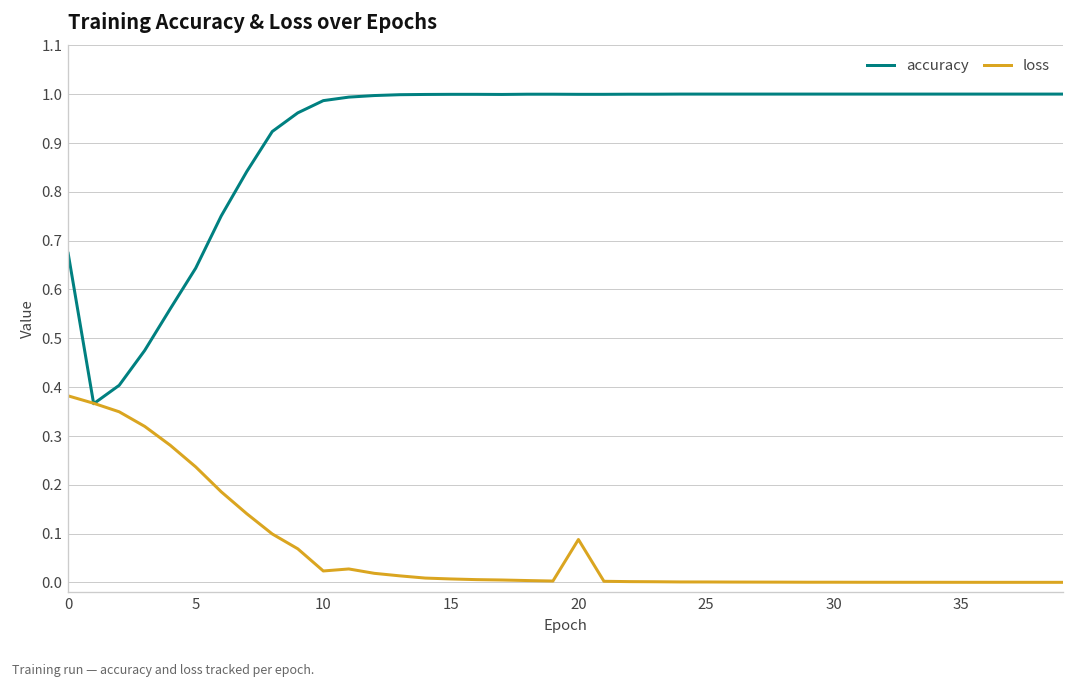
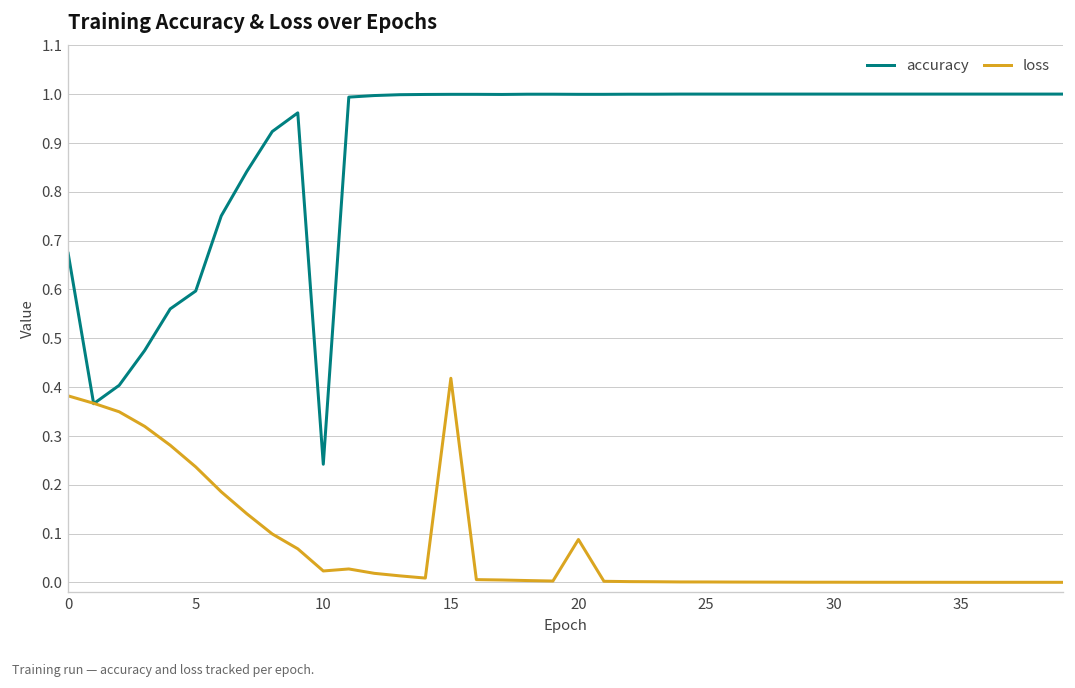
  {
    "accuracy": {
      "0": 0.67,
-     "5": 0.64,
-     "10": 0.99,
+     "5": 0.60,
+     "10": 0.24,
      "15": 1.00,
      "20": 1.00,
      "25": 1.00,
      "30": 1.00,
      "35": 1.00
    },
    "loss": {
      "0": 0.38,
      "5": 0.24,
      "10": 0.02,
-     "15": 0.01,
+     "15": 0.42,
      "20": 0.09,
      "25": 0.00,
      "30": 0.00,
      "35": 0.00
    }
  }
